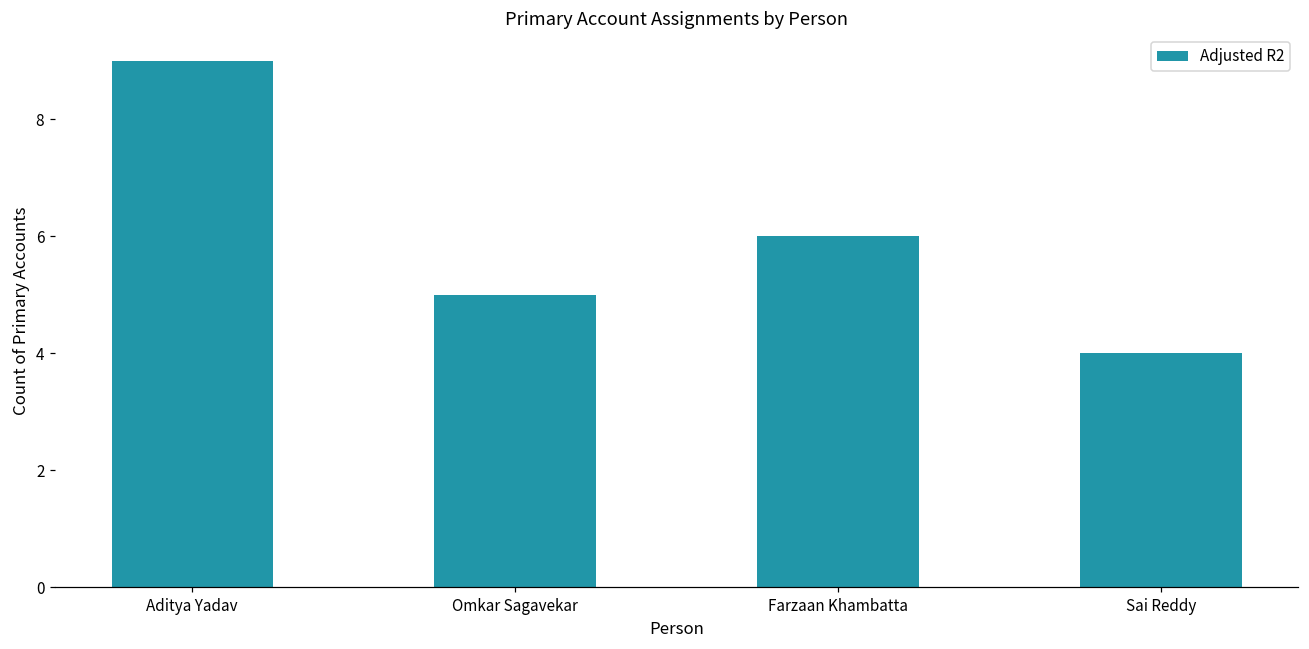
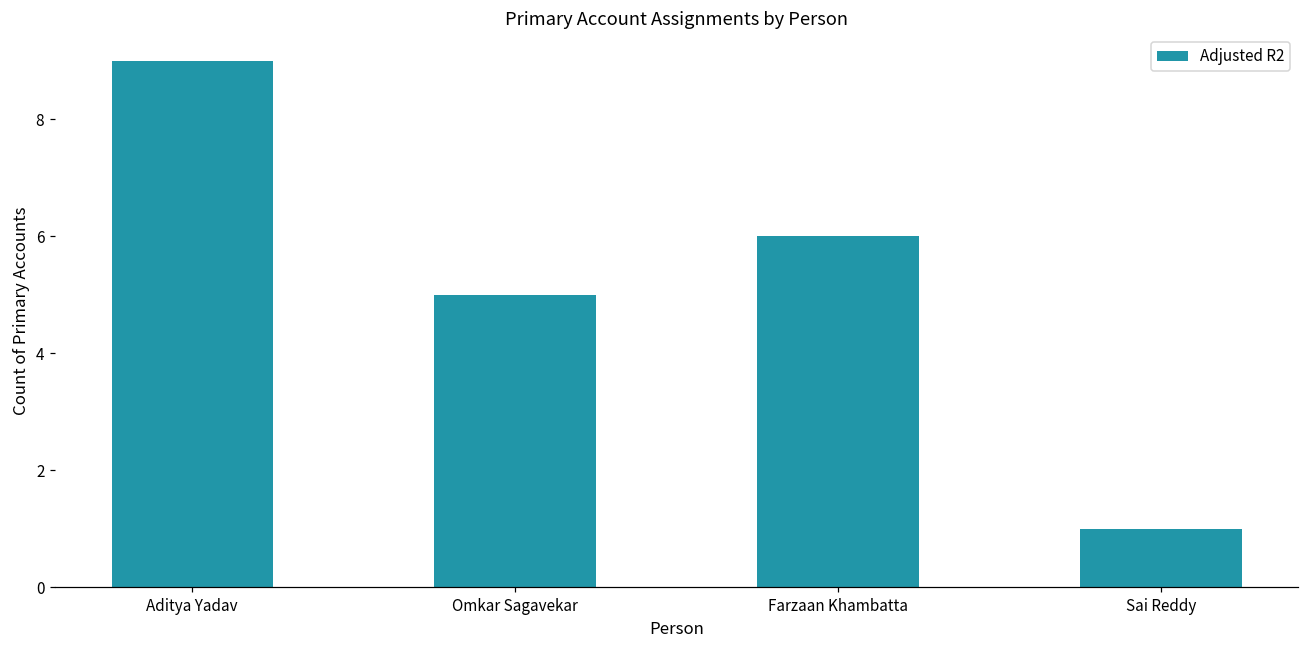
  {
    "Aditya Yadav": 9,
    "Omkar Sagavekar": 5,
    "Farzaan Khambatta": 6,
-   "Sai Reddy": 4
+   "Sai Reddy": 1
  }
